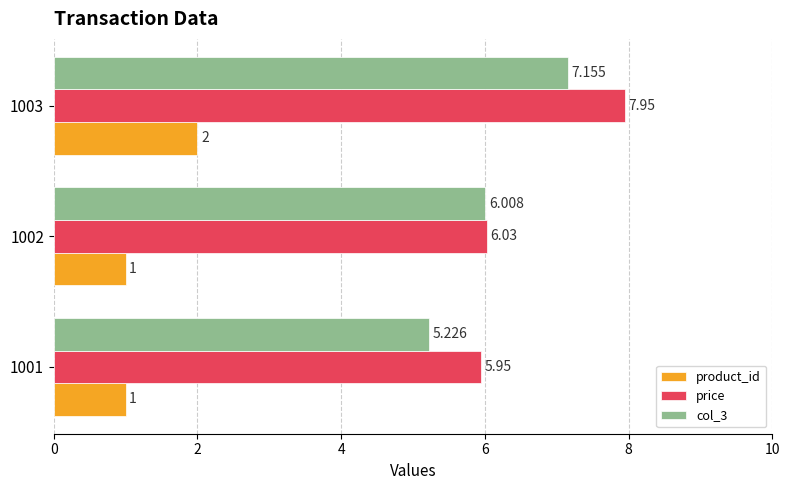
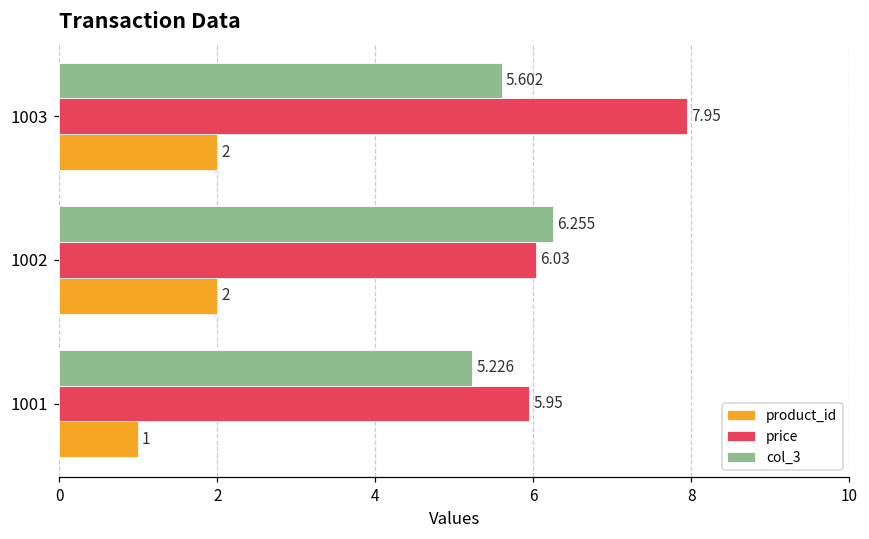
  {
    "product_id": {
      "1003": 2,
-     "1002": 1,
+     "1002": 2,
      "1001": 1
    },
    "price": {
      "1003": 7.95,
      "1002": 6.03,
      "1001": 5.95
    },
    "col_3": {
-     "1003": 7.155,
-     "1002": 6.008,
+     "1003": 5.602,
+     "1002": 6.255,
      "1001": 5.226
    }
  }
